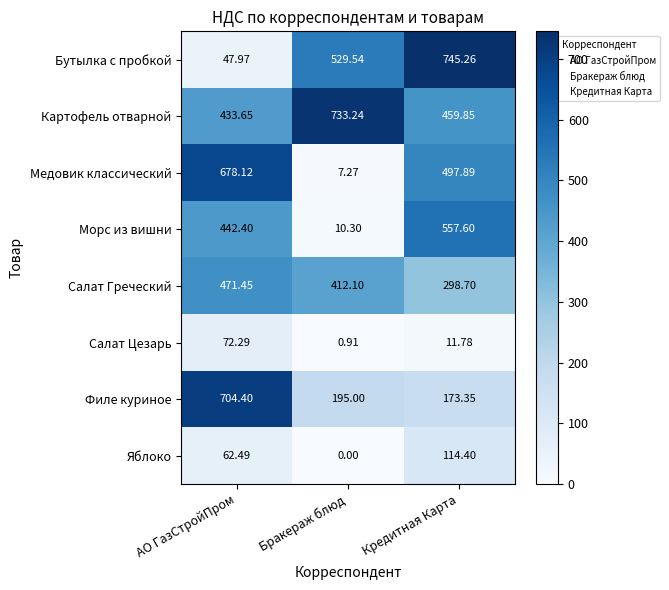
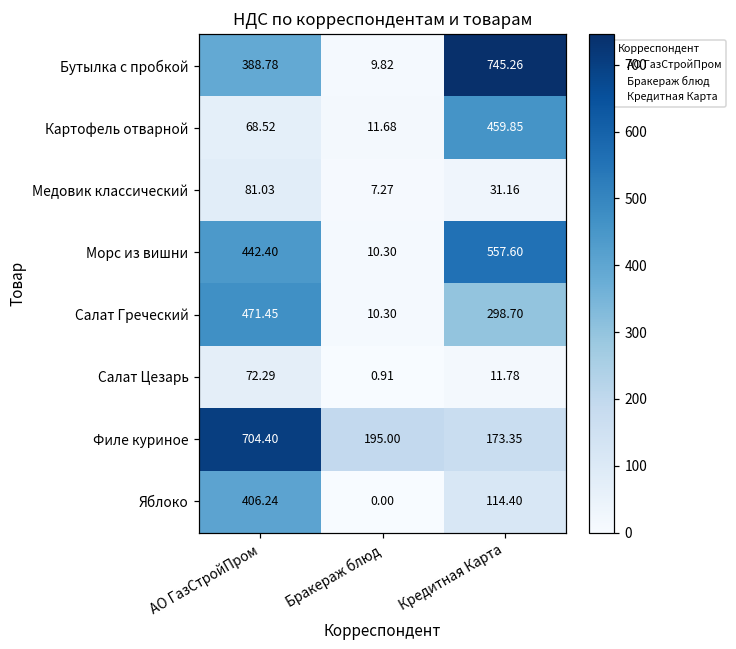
  {
    "Бутылка с пробкой": {
-     "АО ГазСтройПром": 47.97,
-     "Бракераж блюд": 529.54,
+     "АО ГазСтройПром": 388.78,
+     "Бракераж блюд": 9.82,
      "Кредитная Карта": 745.26
    },
    "Картофель отварной": {
-     "АО ГазСтройПром": 433.65,
-     "Бракераж блюд": 733.24,
+     "АО ГазСтройПром": 68.52,
+     "Бракераж блюд": 11.68,
      "Кредитная Карта": 459.85
    },
    "Медовик классический": {
-     "АО ГазСтройПром": 678.12,
+     "АО ГазСтройПром": 81.03,
      "Бракераж блюд": 7.27,
-     "Кредитная Карта": 497.89
+     "Кредитная Карта": 31.16
    },
    "Морс из вишни": {
      "АО ГазСтройПром": 442.40,
      "Бракераж блюд": 10.30,
      "Кредитная Карта": 557.60
    },
    "Салат Греческий": {
      "АО ГазСтройПром": 471.45,
-     "Бракераж блюд": 412.10,
+     "Бракераж блюд": 10.30,
      "Кредитная Карта": 298.70
    },
    "Салат Цезарь": {
      "АО ГазСтройПром": 72.29,
      "Бракераж блюд": 0.91,
      "Кредитная Карта": 11.78
    },
    "Филе куриное": {
      "АО ГазСтройПром": 704.40,
      "Бракераж блюд": 195.00,
      "Кредитная Карта": 173.35
    },
    "Яблоко": {
-     "АО ГазСтройПром": 62.49,
+     "АО ГазСтройПром": 406.24,
      "Бракераж блюд": 0.00,
      "Кредитная Карта": 114.40
    }
  }
